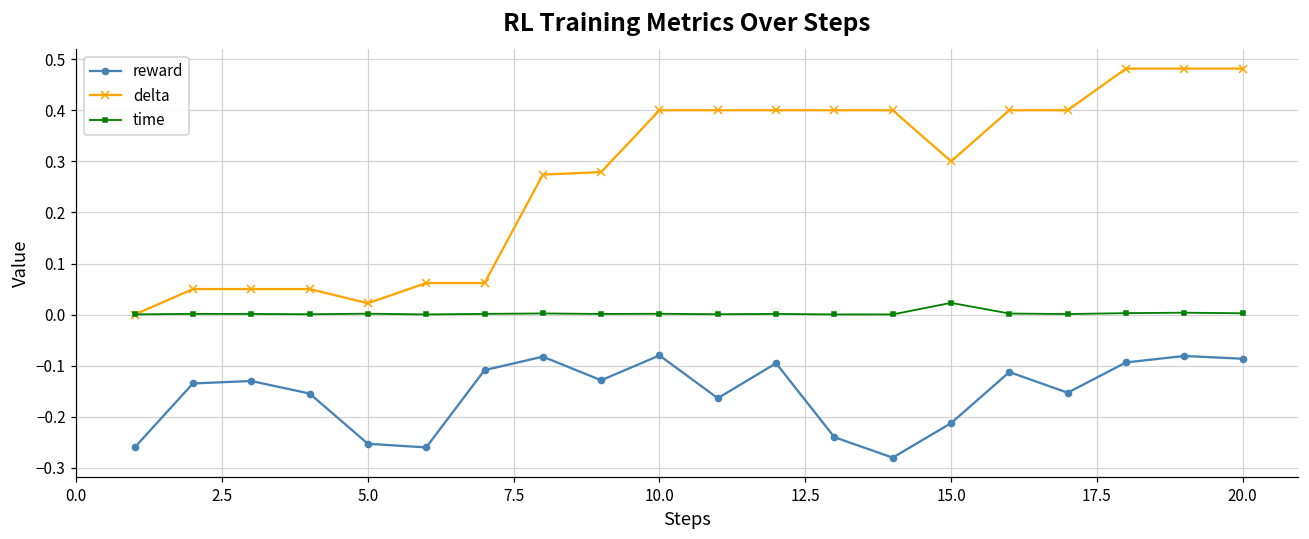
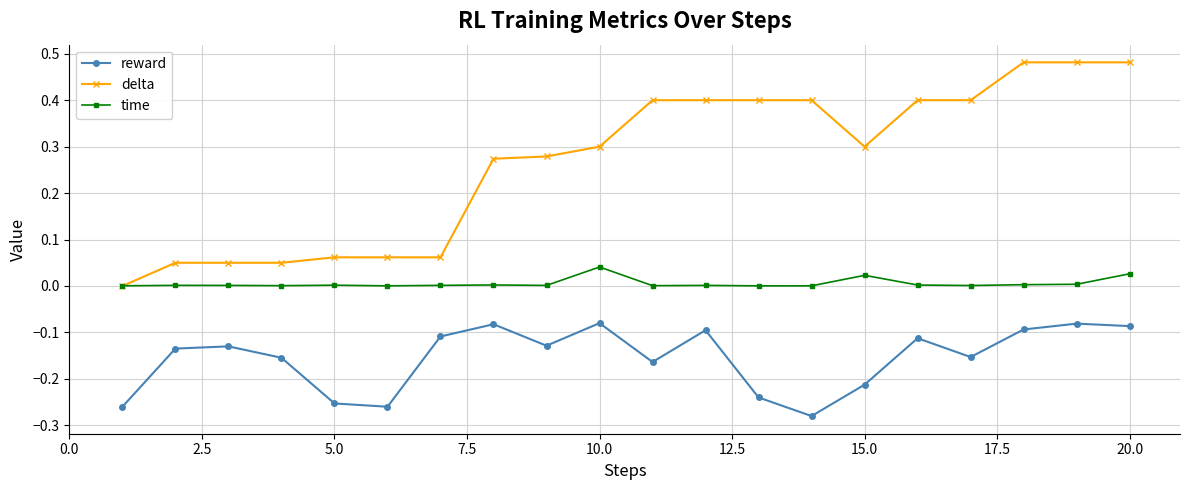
  {
    "reward": {
      "5.0": -0.25,
      "10.0": -0.08,
      "15.0": -0.21,
      "20.0": -0.09
    },
    "delta": {
-     "5.0": 0.02,
-     "10.0": 0.4,
+     "5.0": 0.06,
+     "10.0": 0.3,
      "15.0": 0.30,
      "20.0": 0.48
    },
    "time": {
      "5.0": 0.00,
-     "10.0": 0.00,
+     "10.0": 0.04,
      "15.0": 0.02,
-     "20.0": 0.00
+     "20.0": 0.03
    }
  }
